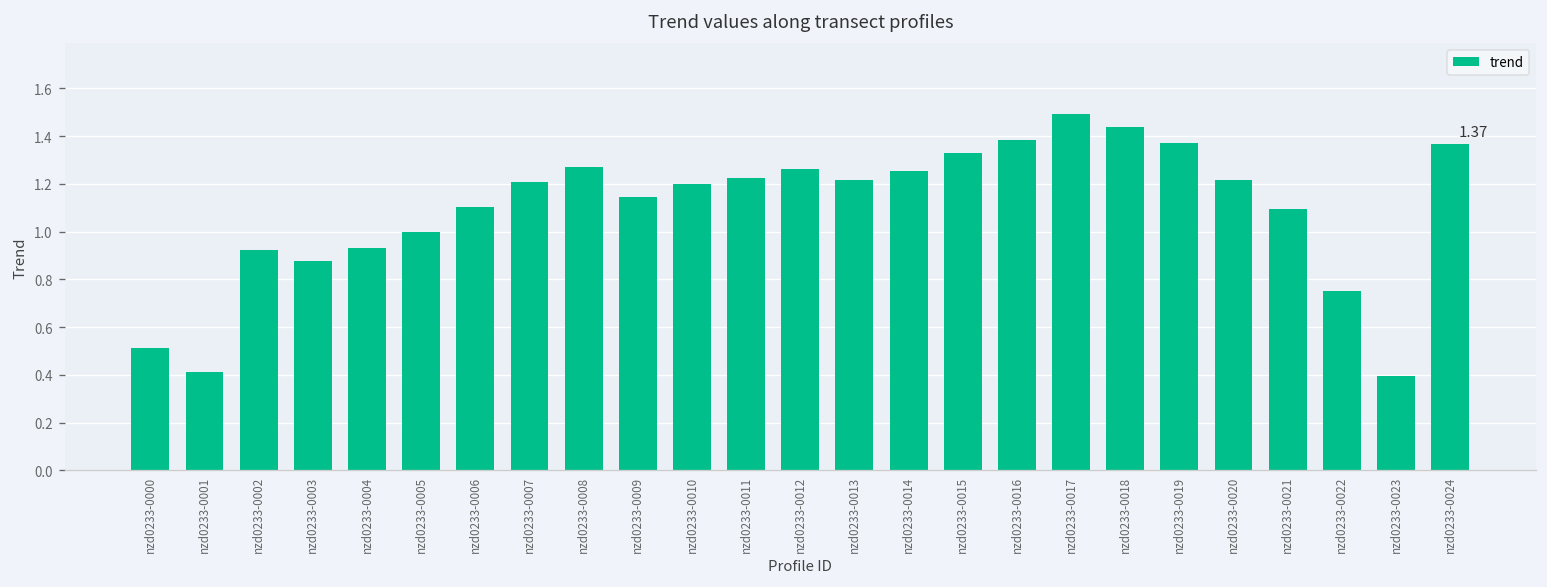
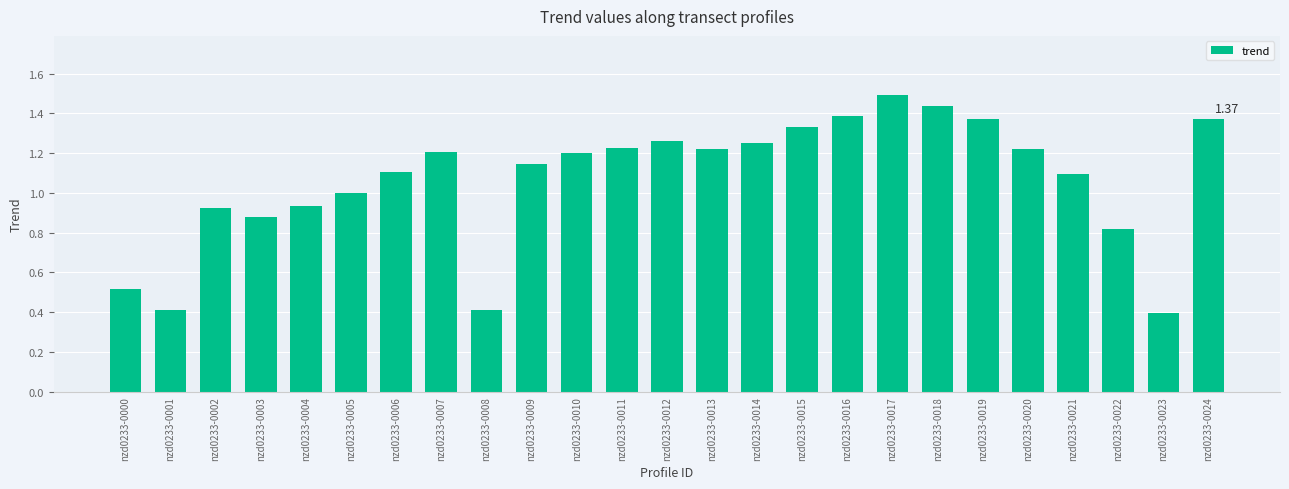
  {
    "nzd0233-0000": 0.51,
    "nzd0233-0001": 0.41,
    "nzd0233-0002": 0.92,
    "nzd0233-0003": 0.88,
    "nzd0233-0004": 0.93,
    "nzd0233-0005": 1.00,
    "nzd0233-0006": 1.11,
    "nzd0233-0007": 1.21,
-   "nzd0233-0008": 1.27,
+   "nzd0233-0008": 0.41,
    "nzd0233-0009": 1.14,
    "nzd0233-0010": 1.20,
    "nzd0233-0011": 1.22,
    "nzd0233-0012": 1.26,
    "nzd0233-0013": 1.22,
    "nzd0233-0014": 1.25,
    "nzd0233-0015": 1.33,
    "nzd0233-0016": 1.39,
    "nzd0233-0017": 1.49,
    "nzd0233-0018": 1.44,
    "nzd0233-0019": 1.37,
    "nzd0233-0020": 1.22,
    "nzd0233-0021": 1.10,
-   "nzd0233-0022": 0.75,
+   "nzd0233-0022": 0.82,
    "nzd0233-0023": 0.40
  }
